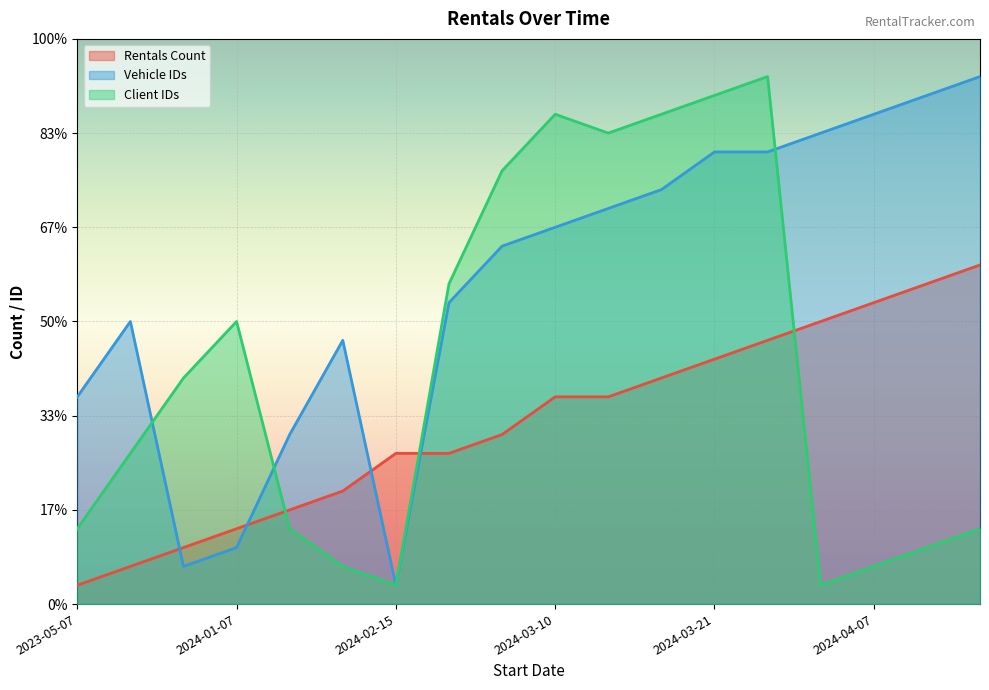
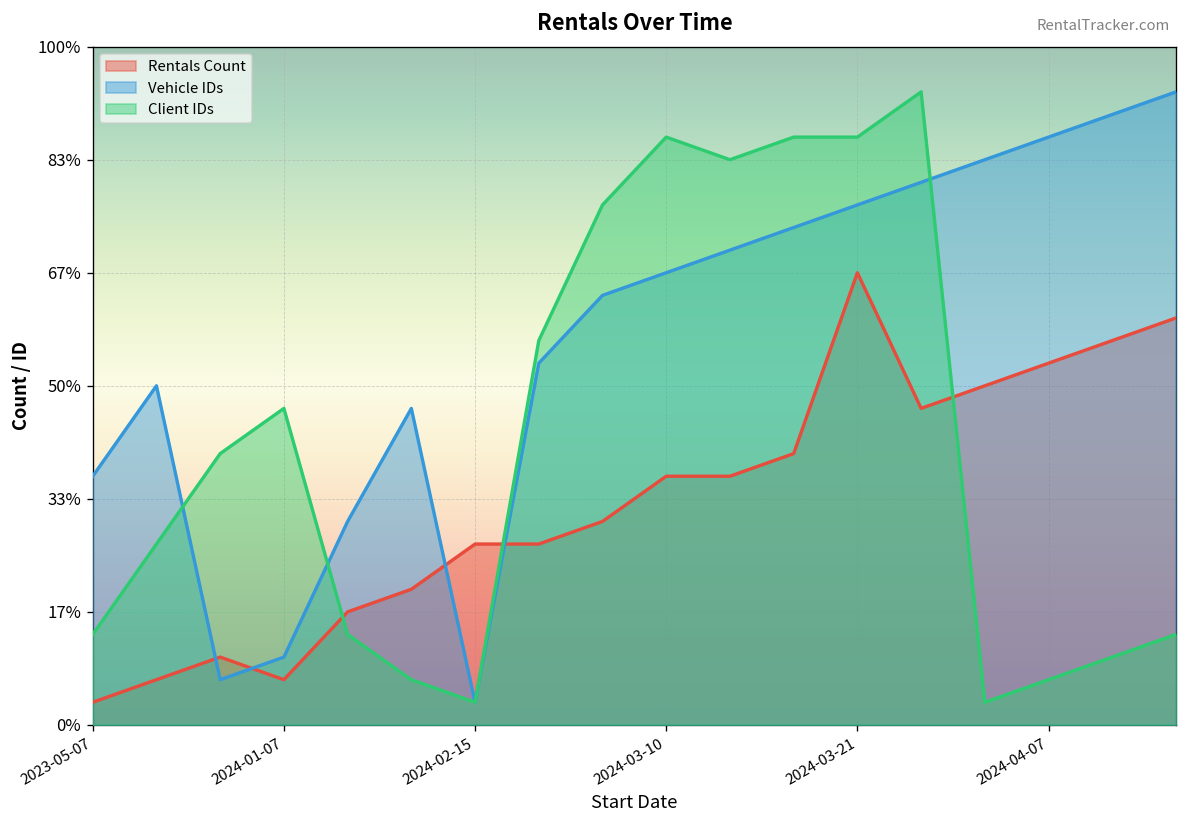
  {
    "Rentals Count": {
      "2023-05-07": "3%",
-     "2024-01-07": "13%",
+     "2024-01-07": "7%",
      "2024-02-15": "27%",
      "2024-03-10": "37%",
-     "2024-03-21": "43%"
+     "2024-03-21": "67%"
    },
    "Vehicle IDs": {
      "2023-05-07": "37%",
      "2024-01-07": "10%",
      "2024-03-10": "67%",
-     "2024-03-21": "80%"
+     "2024-03-21": "77%"
    },
    "Client IDs": {
      "2023-05-07": "13%",
-     "2024-01-07": "50%",
+     "2024-01-07": "47%",
      "2024-03-10": "87%",
-     "2024-03-21": "90%"
+     "2024-03-21": "87%"
    }
  }
